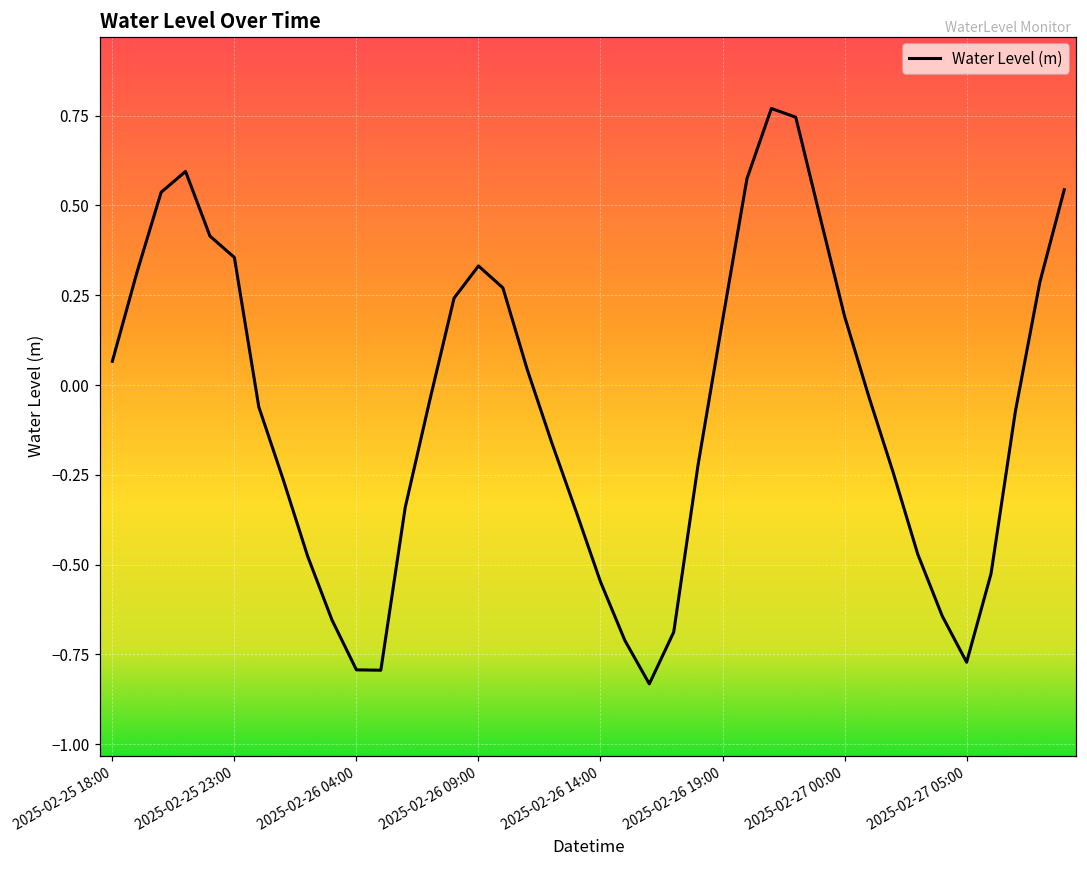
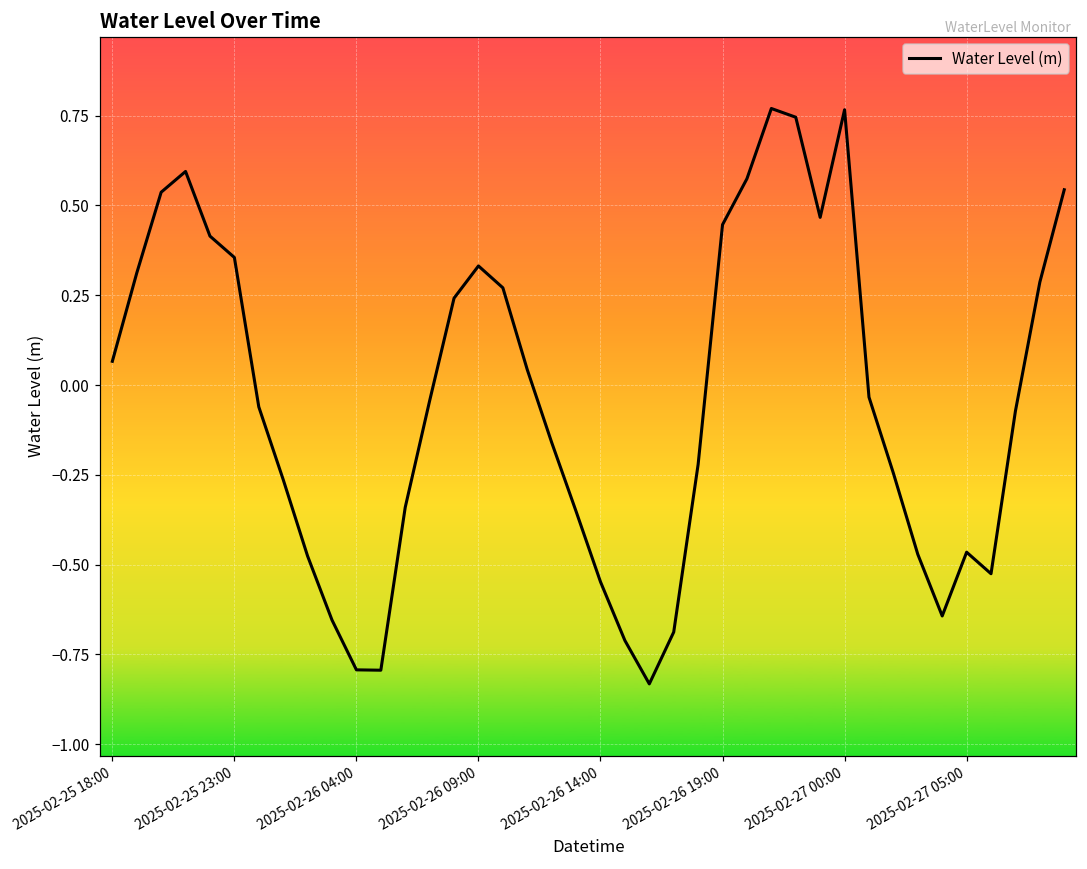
  {
    "2025-02-25 18:00": 0.07,
    "2025-02-25 23:00": 0.36,
    "2025-02-26 04:00": -0.79,
    "2025-02-26 09:00": 0.33,
    "2025-02-26 14:00": -0.55,
-   "2025-02-26 19:00": 0.18,
-   "2025-02-27 00:00": 0.19,
-   "2025-02-27 05:00": -0.77
+   "2025-02-26 19:00": 0.45,
+   "2025-02-27 00:00": 0.77,
+   "2025-02-27 05:00": -0.47
  }
